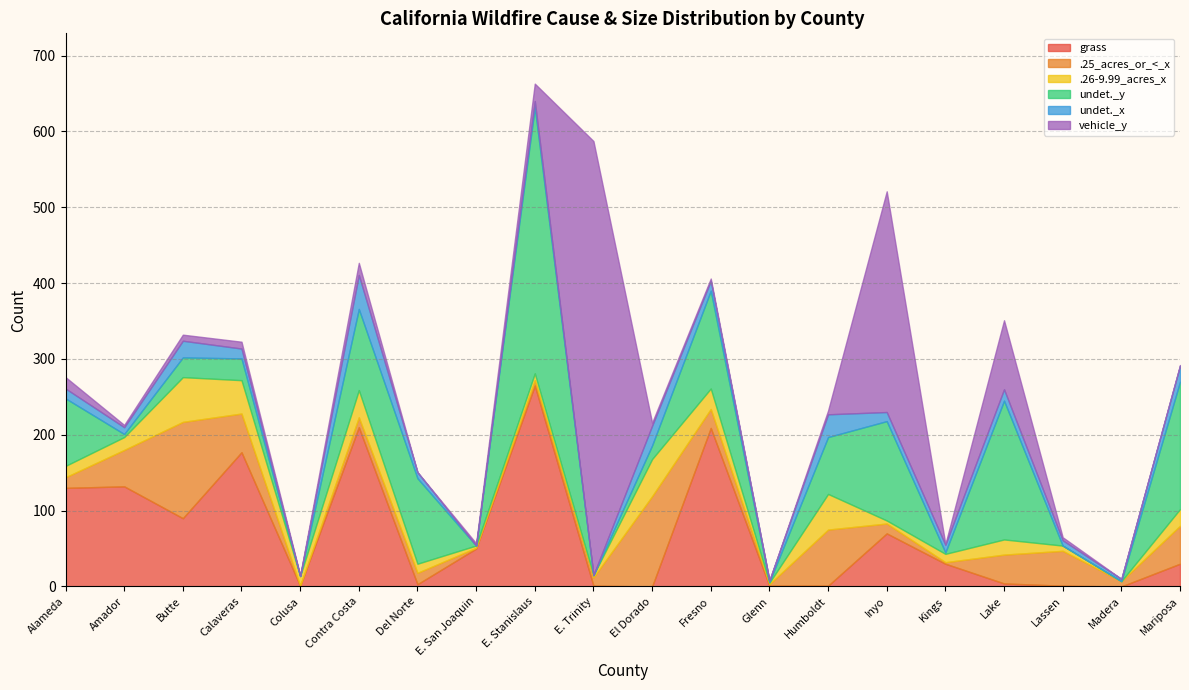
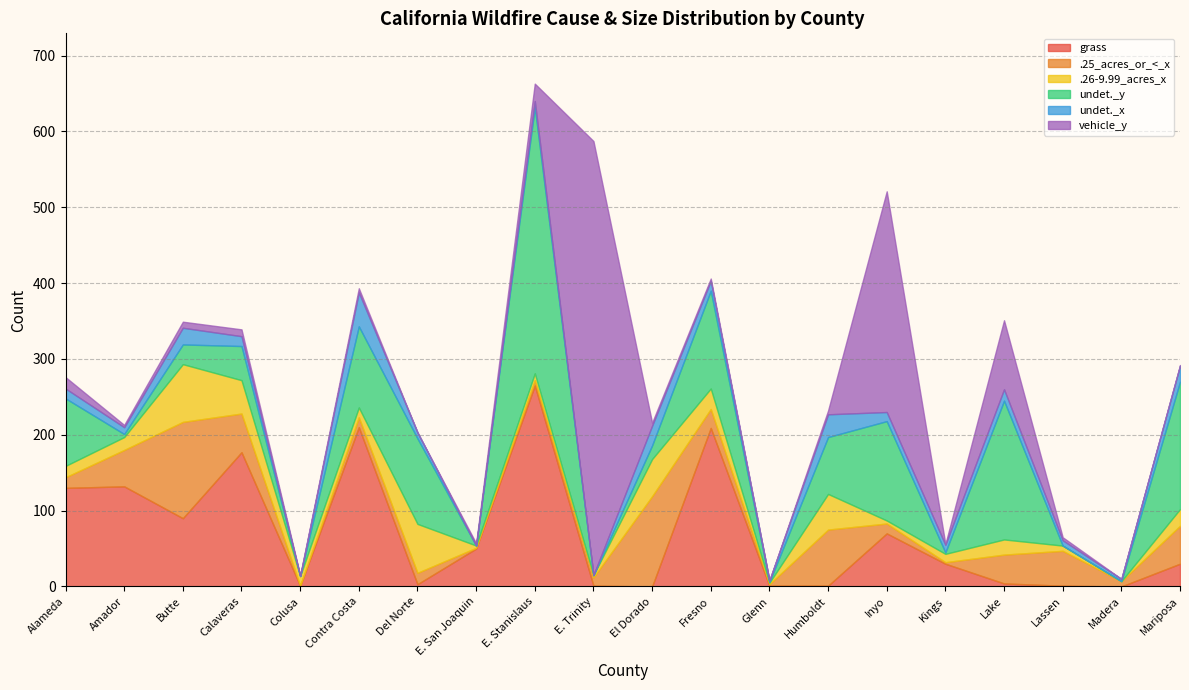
  {
    ".26-9.99_acres_x": {
      "Alameda": 20,
      "Amador": 20,
-     "Butte": 60,
+     "Butte": 80,
      "Calaveras": 40,
-     "Contra Costa": 40,
-     "Del Norte": 10,
+     "Contra Costa": 10,
+     "Del Norte": 60,
      "E. Stanislaus": 10,
      "El Dorado": 50,
      "Fresno": 30,
      "Humboldt": 50,
      "Inyo": 0,
      "Lake": 20,
      "Mariposa": 20
    },
    "undet._y": {
      "Alameda": 90,
      "Amador": 0,
      "Butte": 30,
-     "Calaveras": 30,
+     "Calaveras": 50,
      "Contra Costa": 110,
      "Del Norte": 110,
      "E. Stanislaus": 350,
      "El Dorado": 20,
      "Fresno": 130,
      "Humboldt": 80,
      "Inyo": 130,
      "Lake": 180,
      "Mariposa": 170
    },
    "undet._x": {
      "Alameda": 10,
      "Butte": 20,
      "Calaveras": 10,
      "Contra Costa": 40,
      "E. Stanislaus": 10,
      "El Dorado": 30,
      "Humboldt": 30,
      "Inyo": 10,
      "Lake": 20,
      "Lassen": 10
    },
    "vehicle_y": {
      "Alameda": 20,
      "Butte": 10,
      "Calaveras": 10,
-     "Contra Costa": 20,
+     "Contra Costa": 10,
      "E. Stanislaus": 20,
      "E. Trinity": 570,
      "El Dorado": 0,
      "Humboldt": 10,
      "Inyo": 290,
      "Lake": 90,
      "Lassen": 0
    }
  }
